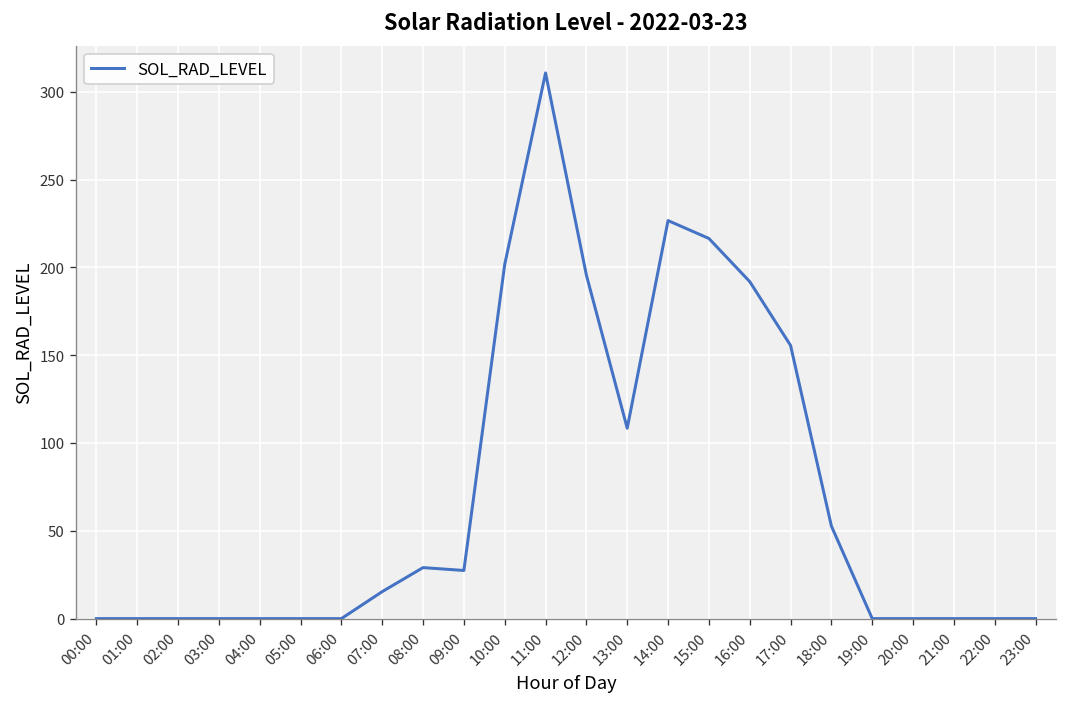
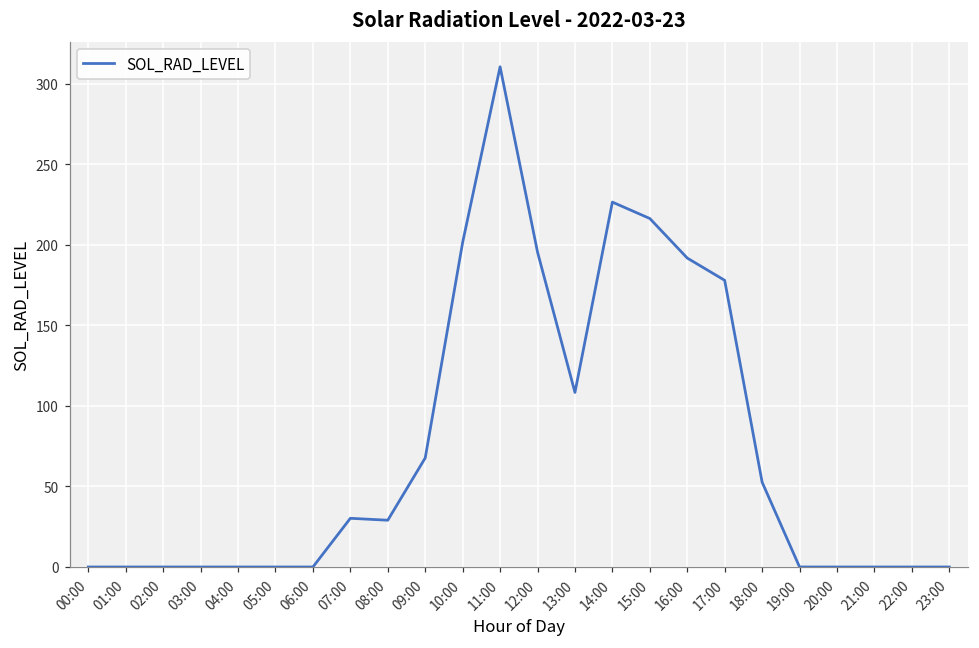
  {
    "00:00": 0,
    "01:00": 0,
    "02:00": 0,
    "03:00": 0,
    "04:00": 0,
    "05:00": 0,
    "06:00": 0,
-   "07:00": 15,
+   "07:00": 30,
    "08:00": 29,
-   "09:00": 27,
+   "09:00": 68,
    "10:00": 202,
    "11:00": 311,
    "12:00": 196,
    "13:00": 108,
    "14:00": 227,
    "15:00": 216,
    "16:00": 192,
-   "17:00": 156,
+   "17:00": 178,
    "18:00": 53,
    "19:00": 0,
    "20:00": 0,
    "21:00": 0,
    "22:00": 0,
    "23:00": 0
  }
